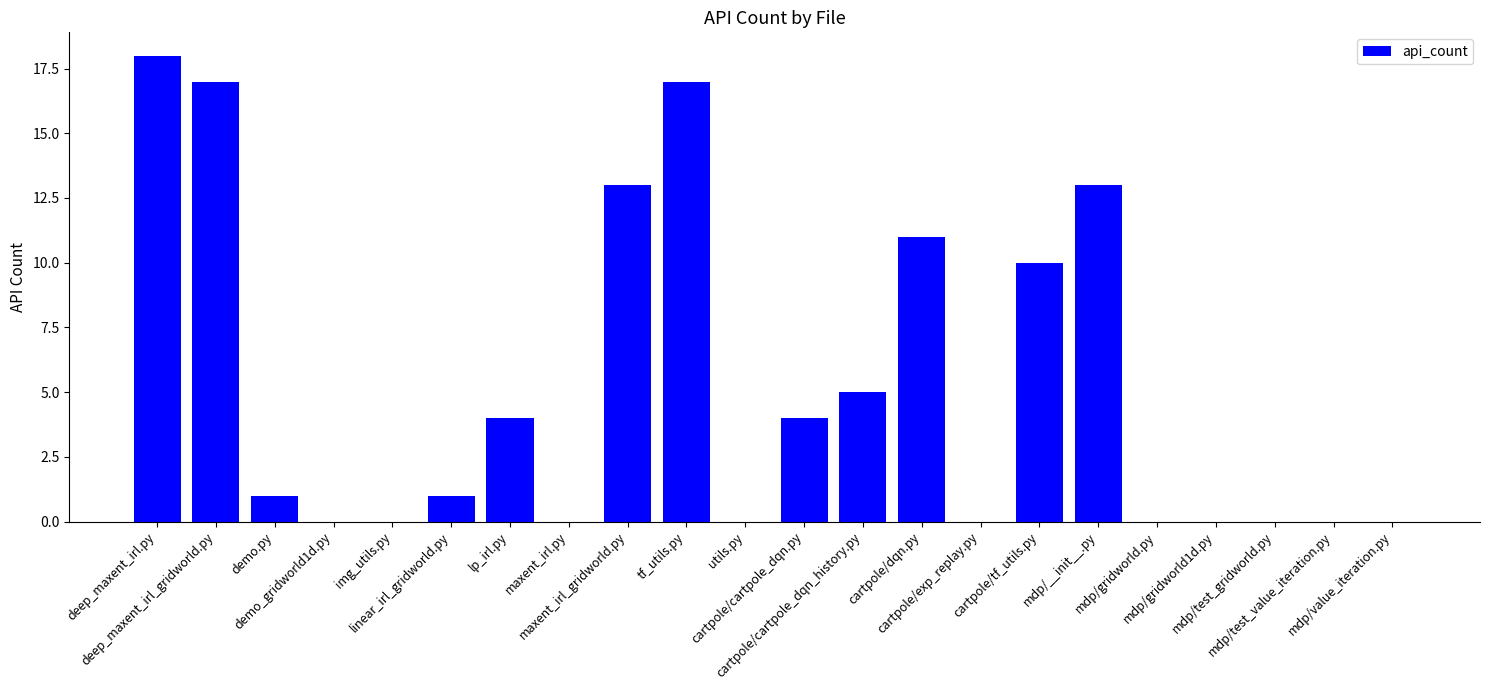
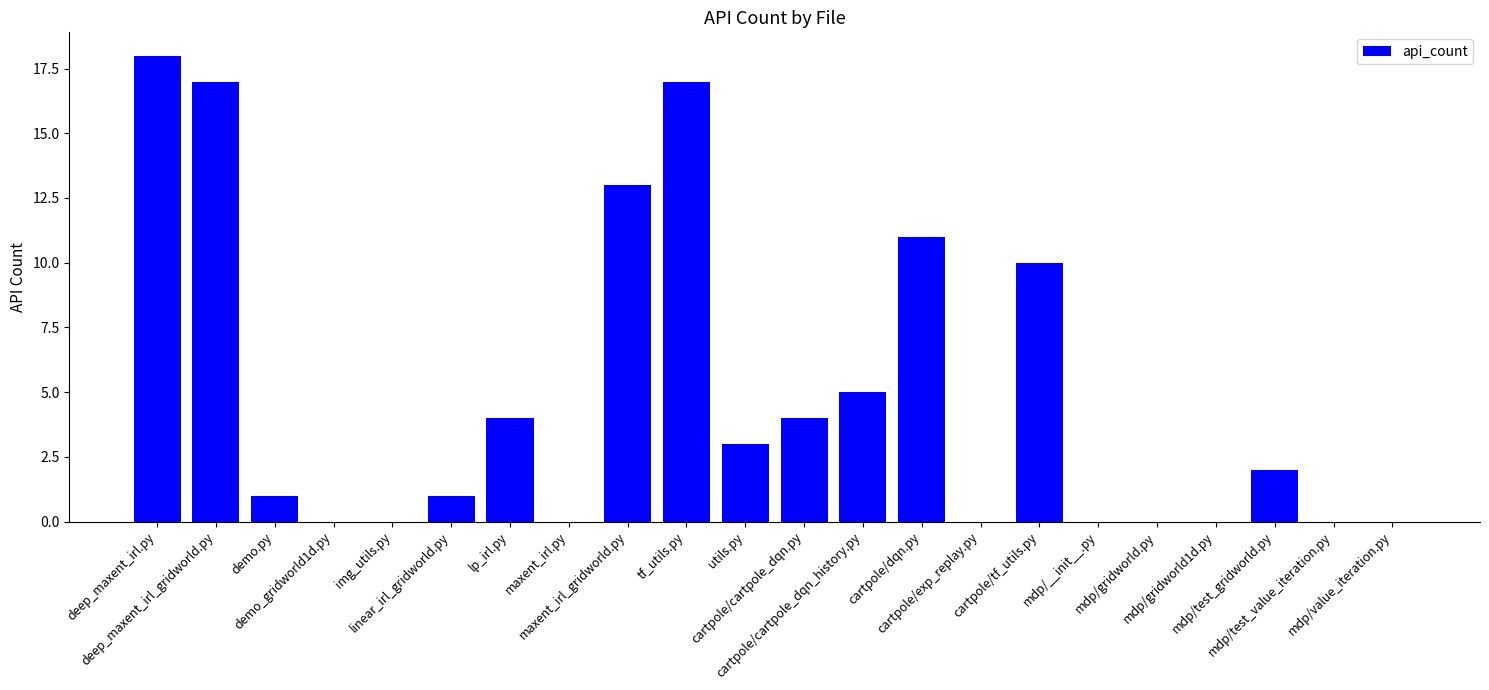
  {
    "deep_maxent_irl.py": 18,
    "deep_maxent_irl_gridworld.py": 17,
    "demo.py": 1,
    "demo_gridworld1d.py": 0,
    "img_utils.py": 0,
    "linear_irl_gridworld.py": 1,
    "lp_irl.py": 4,
    "maxent_irl.py": 0,
    "maxent_irl_gridworld.py": 13,
    "tf_utils.py": 17,
-   "utils.py": 0,
+   "utils.py": 3,
    "cartpole/cartpole_dqn.py": 4,
    "cartpole/cartpole_dqn_history.py": 5,
    "cartpole/dqn.py": 11,
    "cartpole/exp_replay.py": 0,
    "cartpole/tf_utils.py": 10,
-   "mdp/__init__.py": 13,
+   "mdp/__init__.py": 0,
    "mdp/gridworld.py": 0,
    "mdp/gridworld1d.py": 0,
-   "mdp/test_gridworld.py": 0,
+   "mdp/test_gridworld.py": 2,
    "mdp/test_value_iteration.py": 0,
    "mdp/value_iteration.py": 0
  }
